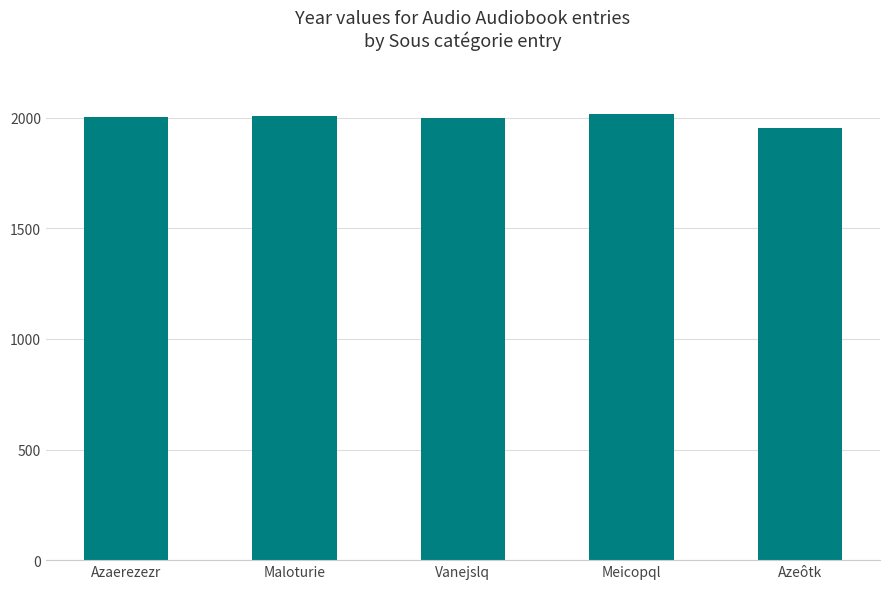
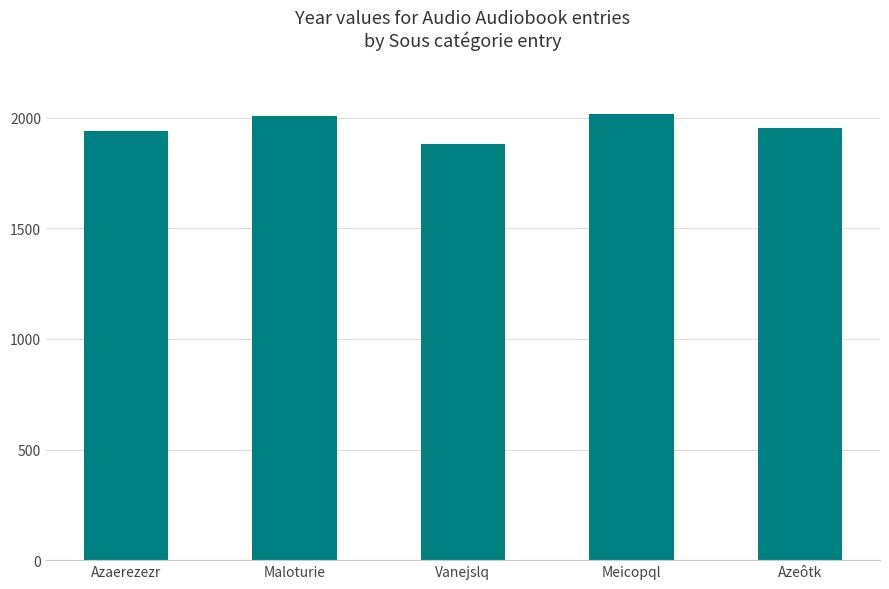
  {
-   "Azaerezezr": 2010,
+   "Azaerezezr": 1940,
    "Maloturie": 2010,
-   "Vanejslq": 2000,
+   "Vanejslq": 1880,
    "Meicopql": 2020,
    "Azeôtk": 1960
  }
